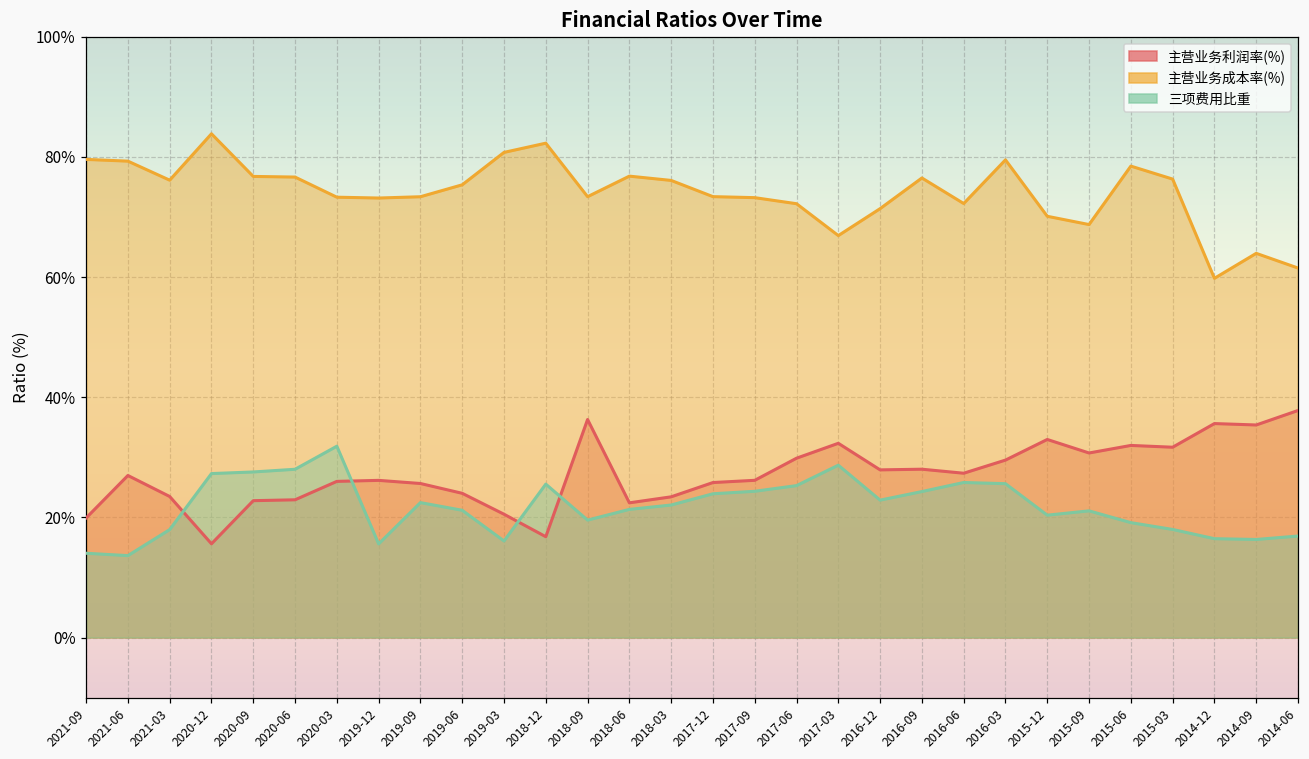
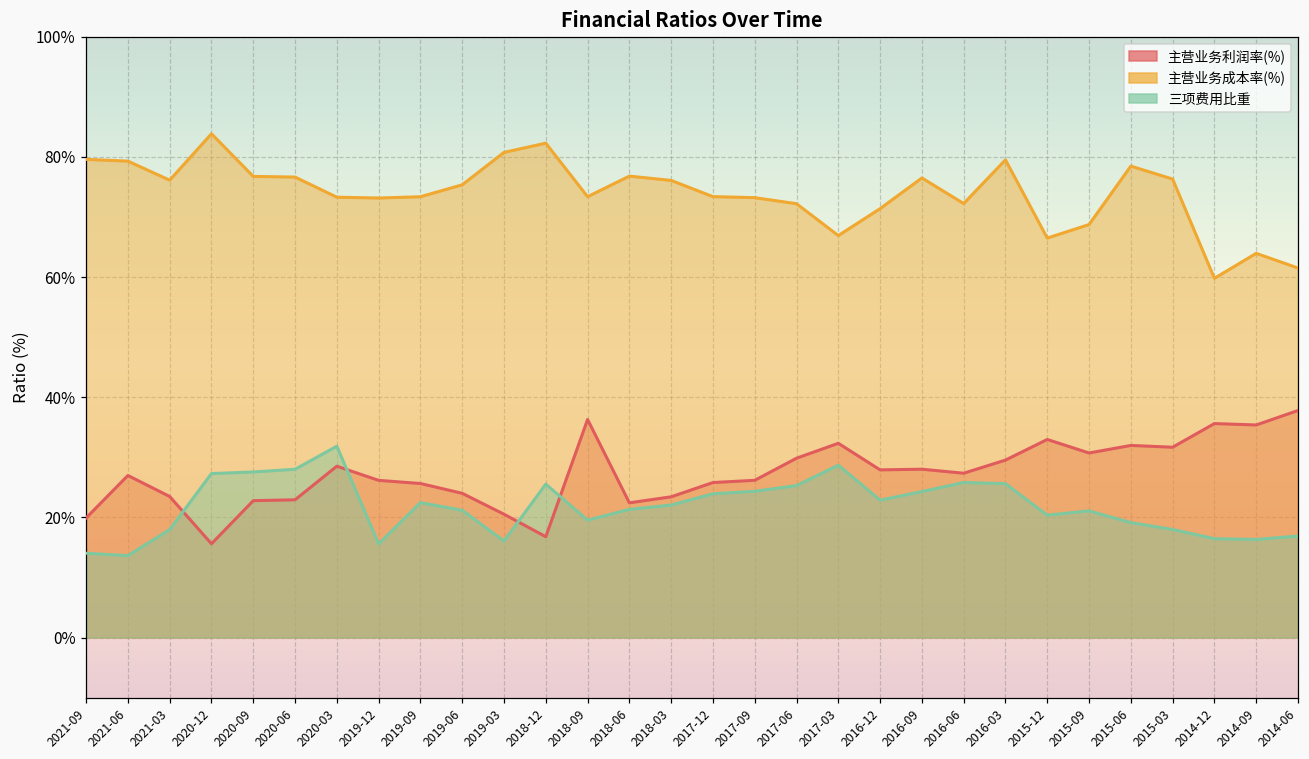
  {
    "主营业务利润率(%)": {
      "2021-09": "20%",
      "2021-06": "27%",
      "2021-03": "23%",
      "2020-12": "16%",
      "2020-09": "23%",
      "2020-06": "23%",
-     "2020-03": "26%",
+     "2020-03": "29%",
      "2019-12": "26%",
      "2019-09": "26%",
      "2019-06": "24%",
      "2019-03": "21%",
      "2018-12": "17%",
      "2018-09": "36%",
      "2018-06": "22%",
      "2018-03": "23%",
      "2017-12": "26%",
      "2017-09": "26%",
      "2017-06": "30%",
      "2017-03": "32%",
      "2016-12": "28%",
      "2016-09": "28%",
      "2016-06": "27%",
      "2016-03": "30%",
      "2015-12": "33%",
      "2015-09": "31%",
      "2015-06": "32%",
      "2015-03": "32%",
      "2014-12": "36%",
      "2014-09": "35%",
      "2014-06": "38%"
    },
    "主营业务成本率(%)": {
      "2021-09": "80%",
      "2021-06": "79%",
      "2021-03": "76%",
      "2020-12": "84%",
      "2020-09": "77%",
      "2020-06": "77%",
      "2020-03": "73%",
      "2019-12": "73%",
      "2019-09": "73%",
      "2019-06": "75%",
      "2019-03": "81%",
      "2018-12": "82%",
      "2018-09": "73%",
      "2018-06": "77%",
      "2018-03": "76%",
      "2017-12": "73%",
      "2017-09": "73%",
      "2017-06": "72%",
      "2017-03": "67%",
      "2016-12": "71%",
      "2016-09": "76%",
      "2016-06": "72%",
      "2016-03": "79%",
-     "2015-12": "70%",
+     "2015-12": "66%",
      "2015-09": "69%",
      "2015-06": "78%",
      "2015-03": "76%",
      "2014-12": "60%",
      "2014-09": "64%",
      "2014-06": "61%"
    },
    "三项费用比重": {
      "2021-09": "14%",
      "2021-06": "14%",
      "2021-03": "18%",
      "2020-12": "27%",
      "2020-09": "28%",
      "2020-06": "28%",
      "2020-03": "32%",
      "2019-12": "16%",
      "2019-09": "22%",
      "2019-06": "21%",
      "2019-03": "16%",
      "2018-12": "26%",
      "2018-09": "20%",
      "2018-06": "21%",
      "2018-03": "22%",
      "2017-12": "24%",
      "2017-09": "24%",
      "2017-06": "25%",
      "2017-03": "29%",
      "2016-12": "23%",
      "2016-09": "24%",
      "2016-06": "26%",
      "2016-03": "26%",
      "2015-12": "20%",
      "2015-09": "21%",
      "2015-06": "19%",
      "2015-03": "18%",
      "2014-12": "16%",
      "2014-09": "16%",
      "2014-06": "17%"
    }
  }
